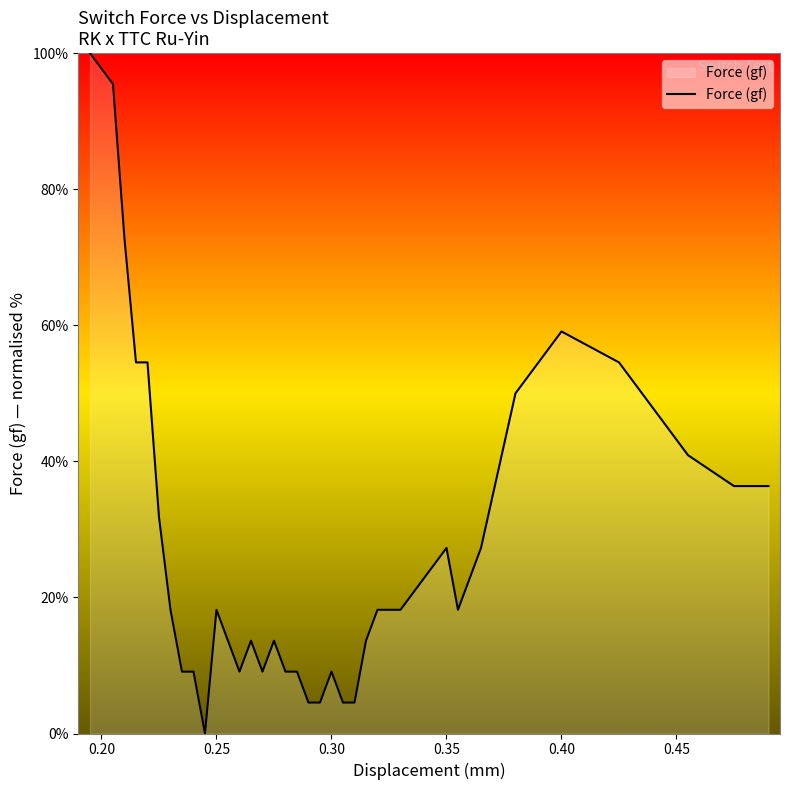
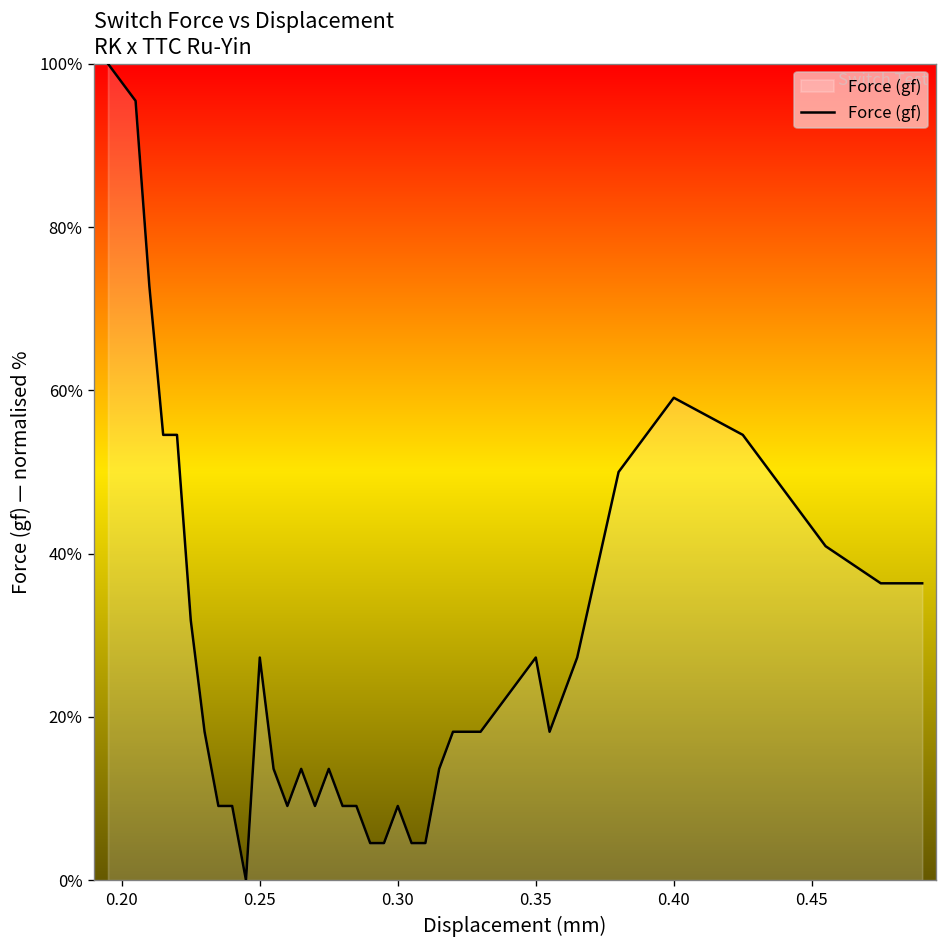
  {
-   "0.25": "18%",
+   "0.25": "27%",
    "0.30": "9%",
    "0.35": "27%",
    "0.40": "59%"
  }
